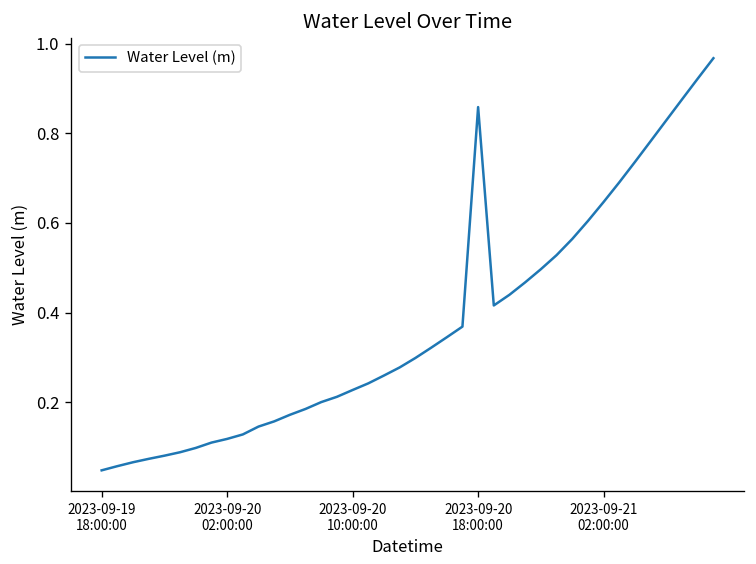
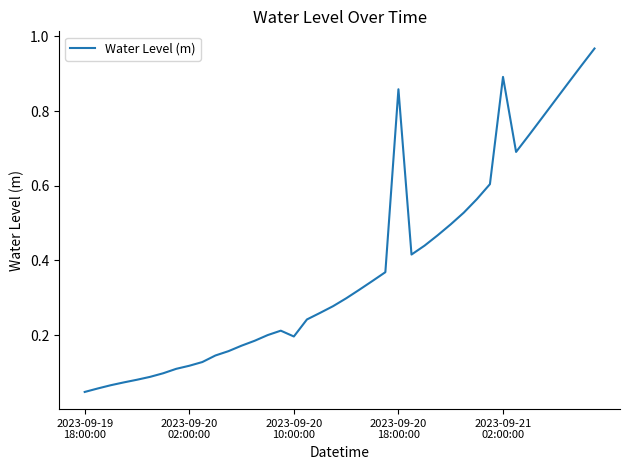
  {
    "2023-09-19 18:00:00": 0.05,
    "2023-09-20 02:00:00": 0.12,
-   "2023-09-20 10:00:00": 0.23,
+   "2023-09-20 10:00:00": 0.20,
    "2023-09-20 18:00:00": 0.86,
-   "2023-09-21 02:00:00": 0.65
+   "2023-09-21 02:00:00": 0.89
  }
